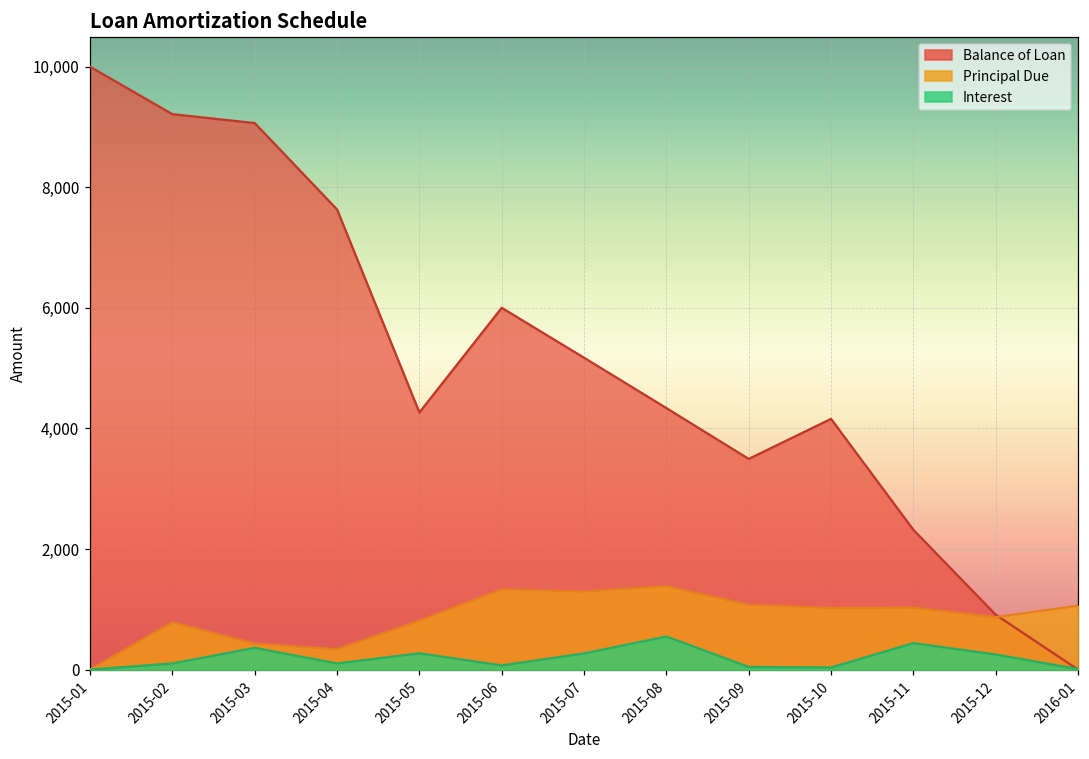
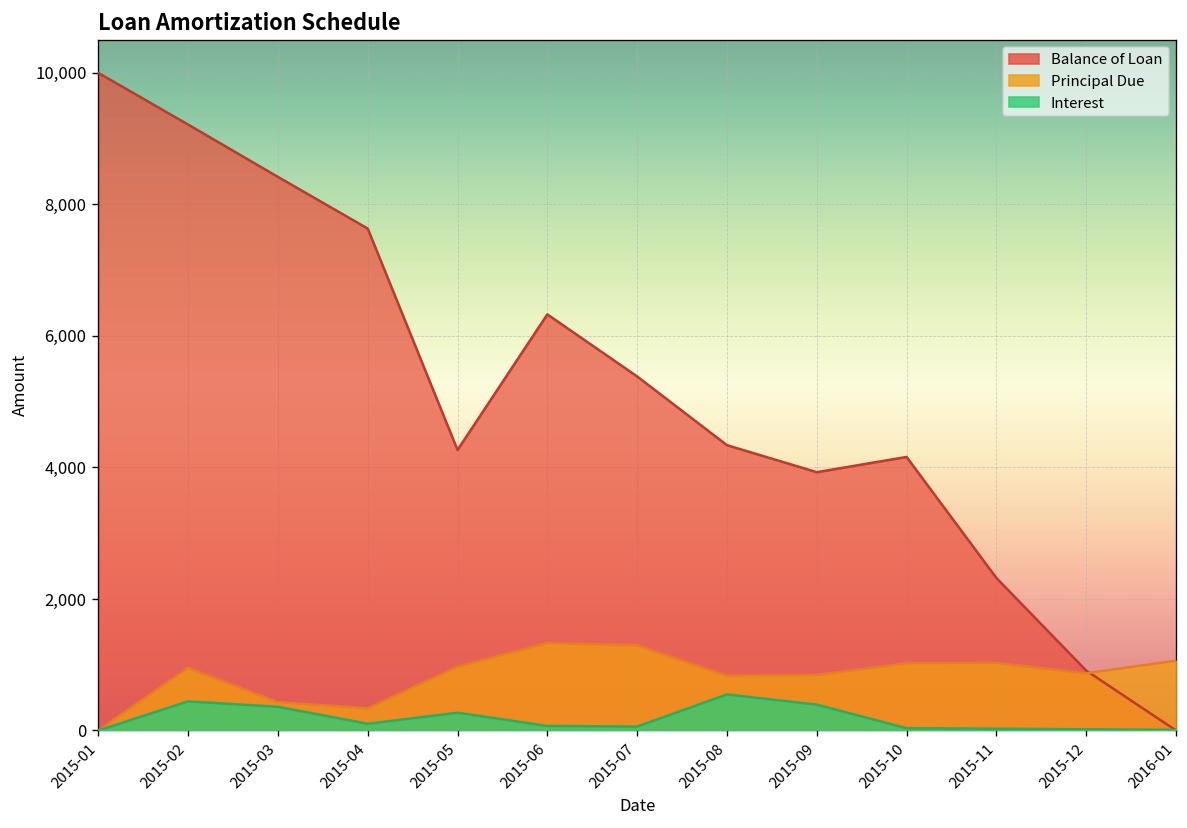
  {
    "Balance of Loan": {
      "2015-01": "10,000",
      "2015-02": "9,200",
-     "2015-03": "9,100",
+     "2015-03": "8,400",
      "2015-04": "7,600",
      "2015-05": "4,300",
-     "2015-06": "6,000",
-     "2015-07": "5,200",
+     "2015-06": "6,300",
+     "2015-07": "5,400",
      "2015-08": "4,300",
-     "2015-09": "3,500",
+     "2015-09": "3,900",
      "2015-10": "4,200",
      "2015-11": "2,300"
    },
    "Principal Due": {
-     "2015-02": "800",
+     "2015-02": "1,000",
      "2015-03": "400",
      "2015-04": "300",
-     "2015-05": "800",
+     "2015-05": "1,000",
      "2015-06": "1,300",
      "2015-07": "1,300",
-     "2015-08": "1,400",
-     "2015-09": "1,100",
+     "2015-08": "800",
+     "2015-09": "800",
      "2015-10": "1,000",
      "2015-11": "1,000",
      "2016-01": "1,100"
    },
    "Interest": {
-     "2015-02": "100",
+     "2015-02": "400",
      "2015-03": "400",
      "2015-04": "100",
      "2015-05": "300",
      "2015-06": "100",
-     "2015-07": "300",
+     "2015-07": "100",
      "2015-08": "500",
-     "2015-09": "0",
+     "2015-09": "400",
      "2015-10": "0",
-     "2015-11": "400",
-     "2015-12": "300"
+     "2015-11": "0",
+     "2015-12": "0"
    }
  }
